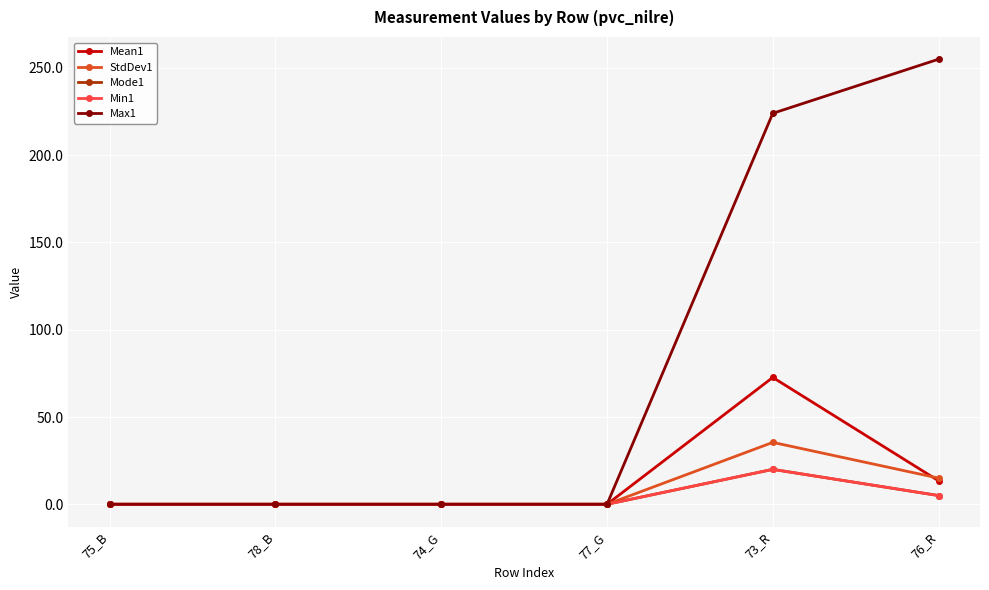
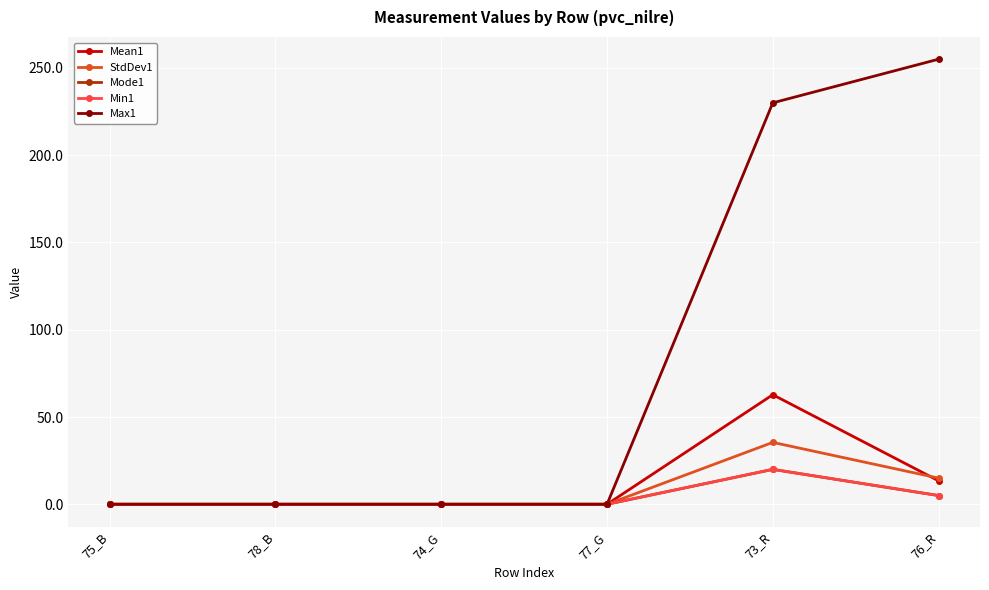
  {
    "Mean1": {
-     "73_R": 73,
+     "73_R": 63,
      "76_R": 13
    },
    "Max1": {
-     "73_R": 224,
+     "73_R": 230,
      "76_R": 255
    }
  }
